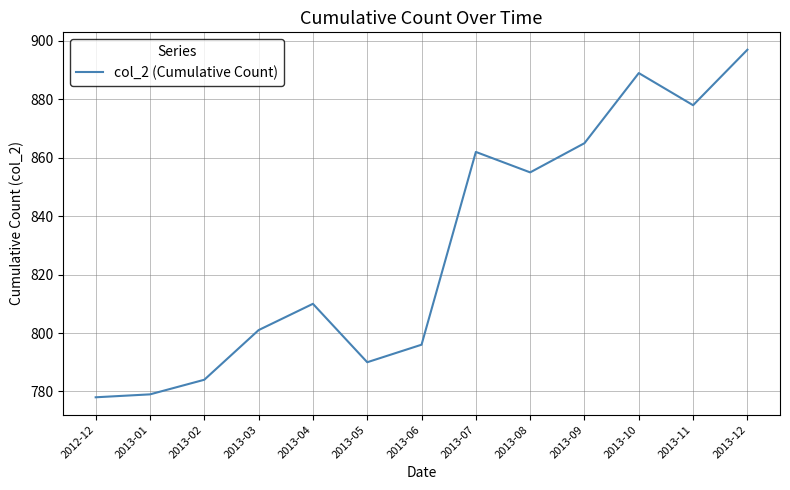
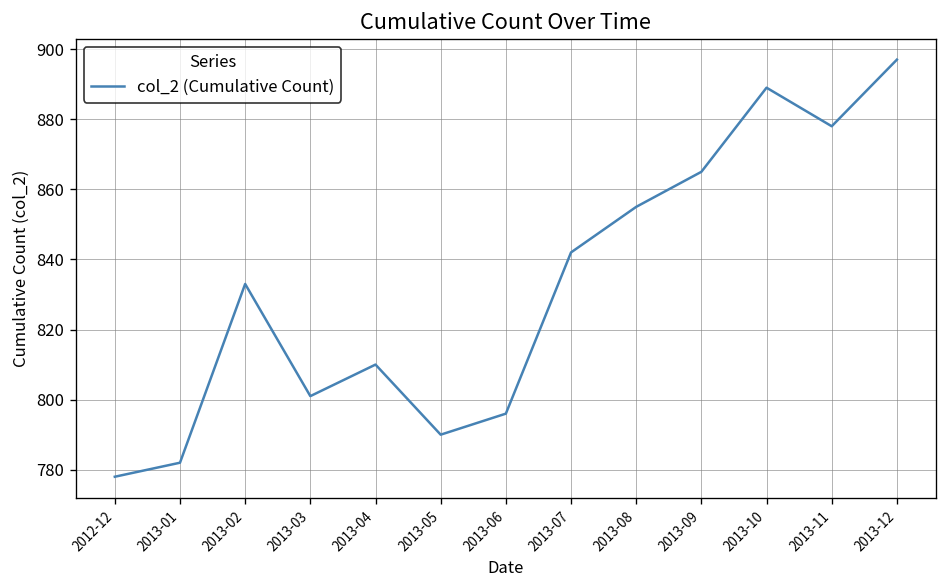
  {
    "2012-12": 778,
-   "2013-01": 779,
-   "2013-02": 784,
+   "2013-01": 782,
+   "2013-02": 833,
    "2013-03": 801,
    "2013-04": 810,
    "2013-05": 790,
    "2013-06": 796,
-   "2013-07": 862,
+   "2013-07": 842,
    "2013-08": 855,
    "2013-09": 865,
    "2013-10": 889,
    "2013-11": 878,
    "2013-12": 897
  }
